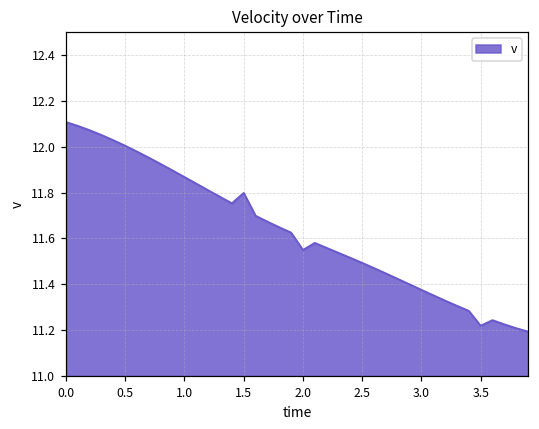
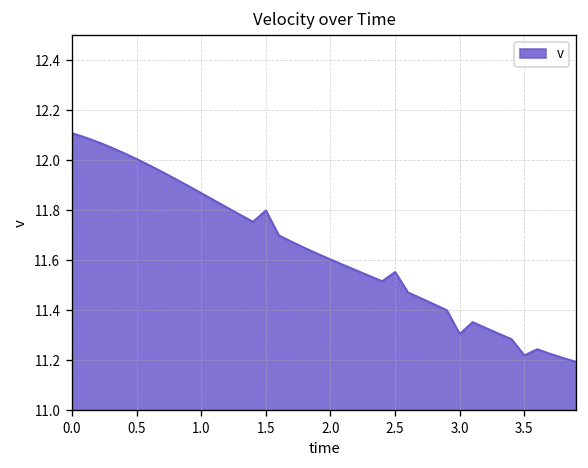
  {
    "0.0": 12.11,
    "0.5": 12.00,
    "1.0": 11.87,
    "1.5": 11.80,
-   "2.0": 11.55,
-   "2.5": 11.49,
-   "3.0": 11.38,
+   "2.0": 11.60,
+   "2.5": 11.55,
+   "3.0": 11.30,
    "3.5": 11.22
  }
